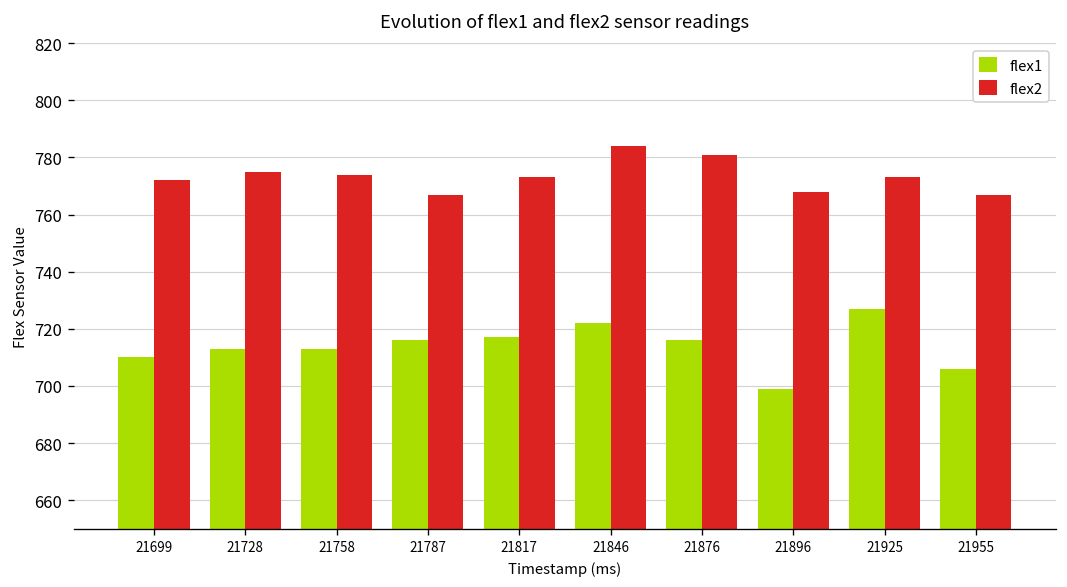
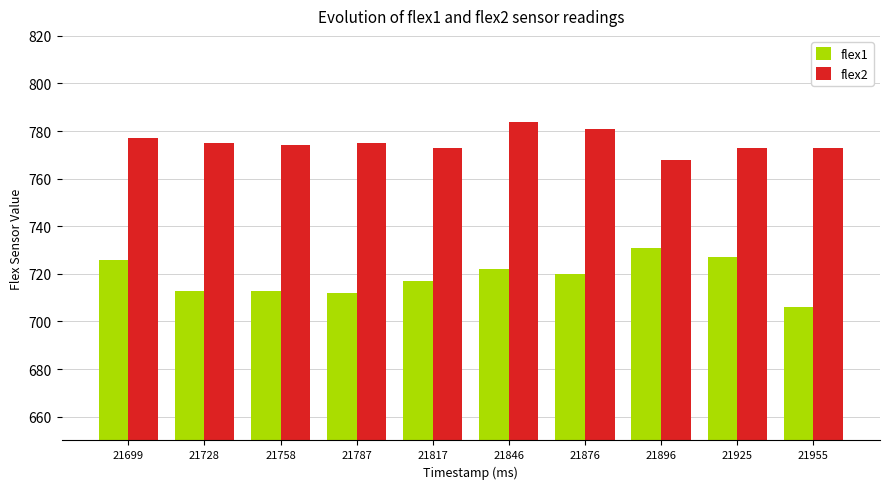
  {
    "flex1": {
-     "21699": 710,
+     "21699": 726,
      "21728": 713,
      "21758": 713,
-     "21787": 716,
+     "21787": 712,
      "21817": 717,
      "21846": 722,
-     "21876": 716,
-     "21896": 699,
+     "21876": 720,
+     "21896": 731,
      "21925": 727,
      "21955": 706
    },
    "flex2": {
-     "21699": 772,
+     "21699": 777,
      "21728": 775,
      "21758": 774,
-     "21787": 767,
+     "21787": 775,
      "21817": 773,
      "21846": 784,
      "21876": 781,
      "21896": 768,
      "21925": 773,
-     "21955": 767
+     "21955": 773
    }
  }
